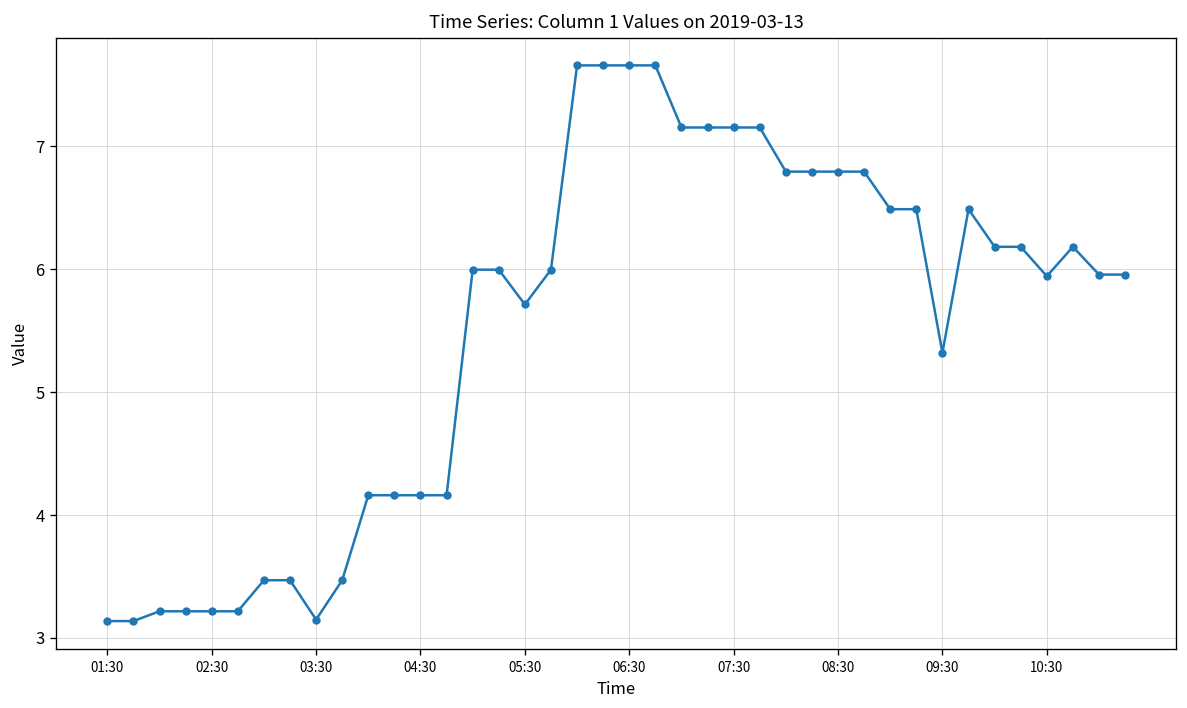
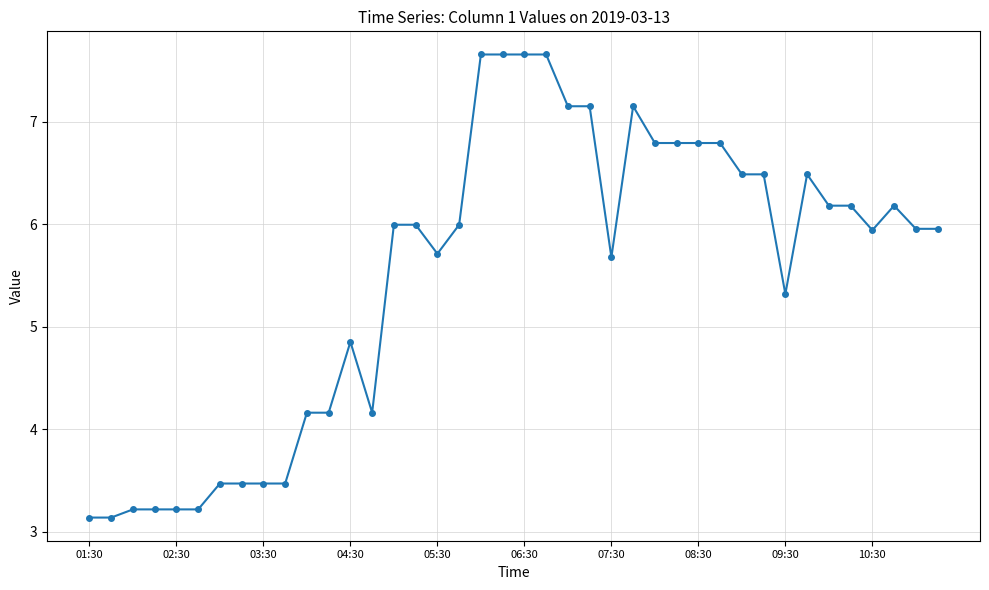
  {
    "01:30": 3.14,
    "02:30": 3.22,
-   "03:30": 3.15,
-   "04:30": 4.16,
+   "03:30": 3.47,
+   "04:30": 4.85,
    "05:30": 5.71,
    "06:30": 7.66,
-   "07:30": 7.15,
+   "07:30": 5.68,
    "08:30": 6.79,
    "09:30": 5.32,
    "10:30": 5.94
  }
